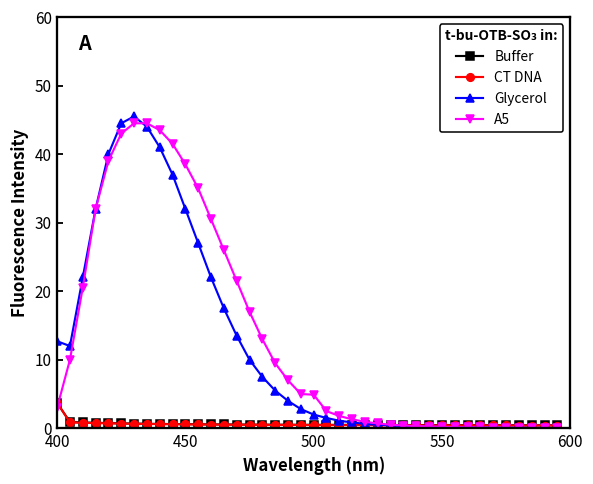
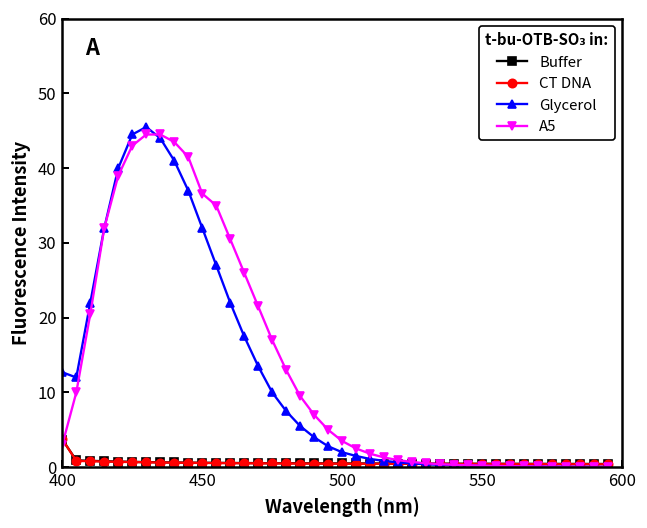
  {
    "Glycerol": {
      "400": 13,
      "450": 32,
      "500": 2
    },
    "A5": {
      "400": 3,
-     "450": 39,
-     "500": 5
+     "450": 37,
+     "500": 4
    }
  }
